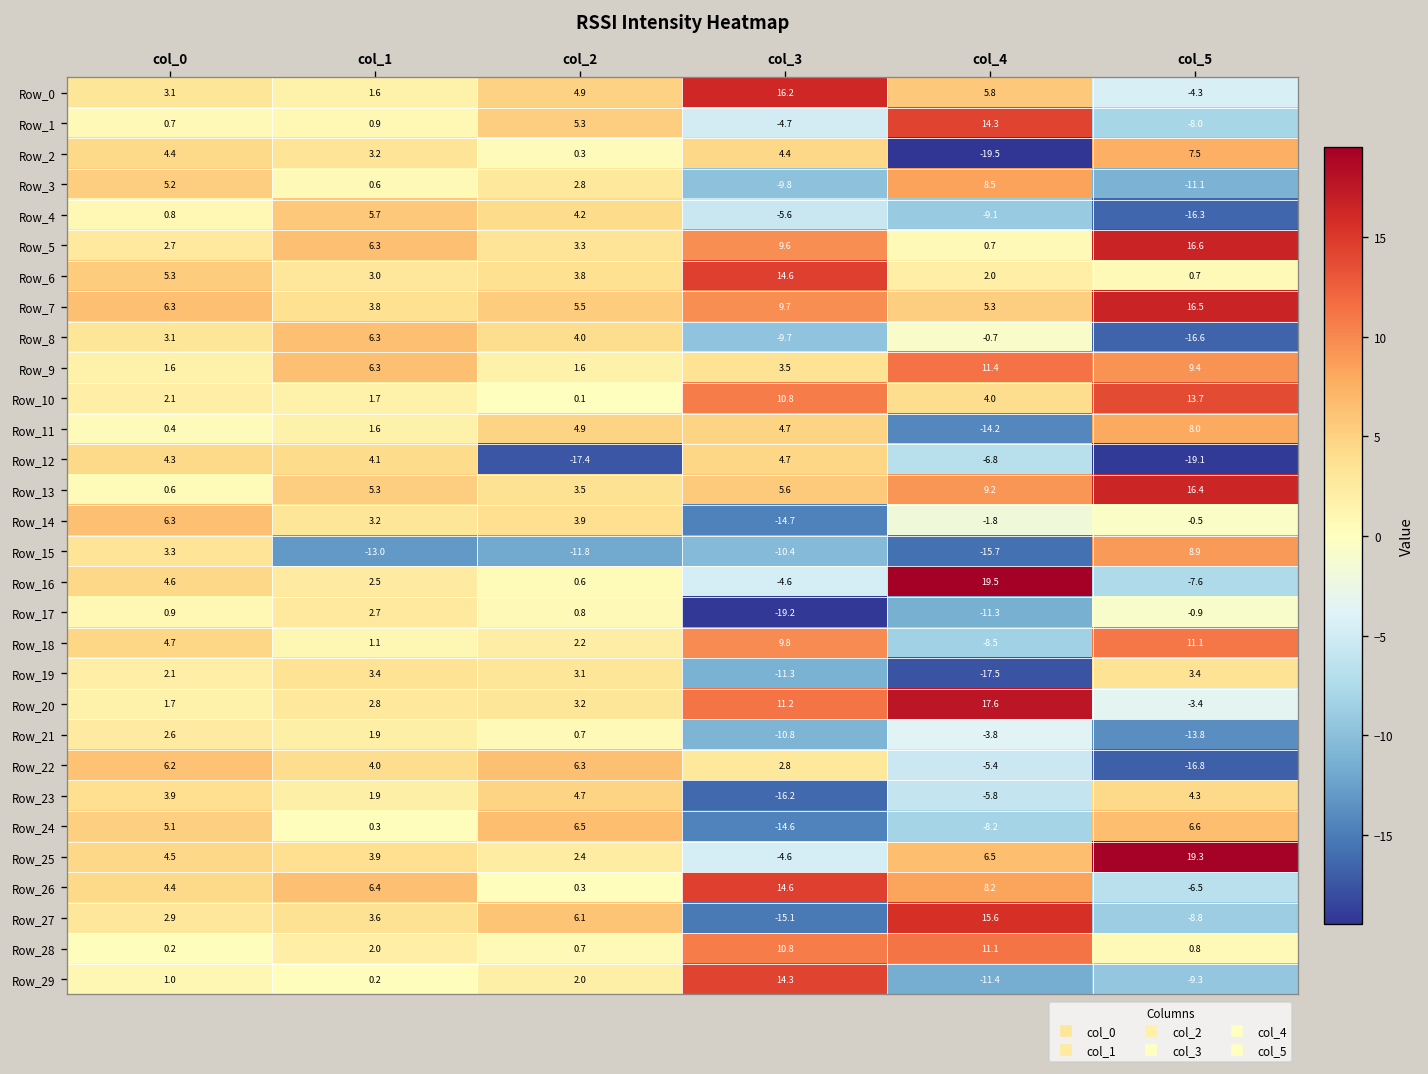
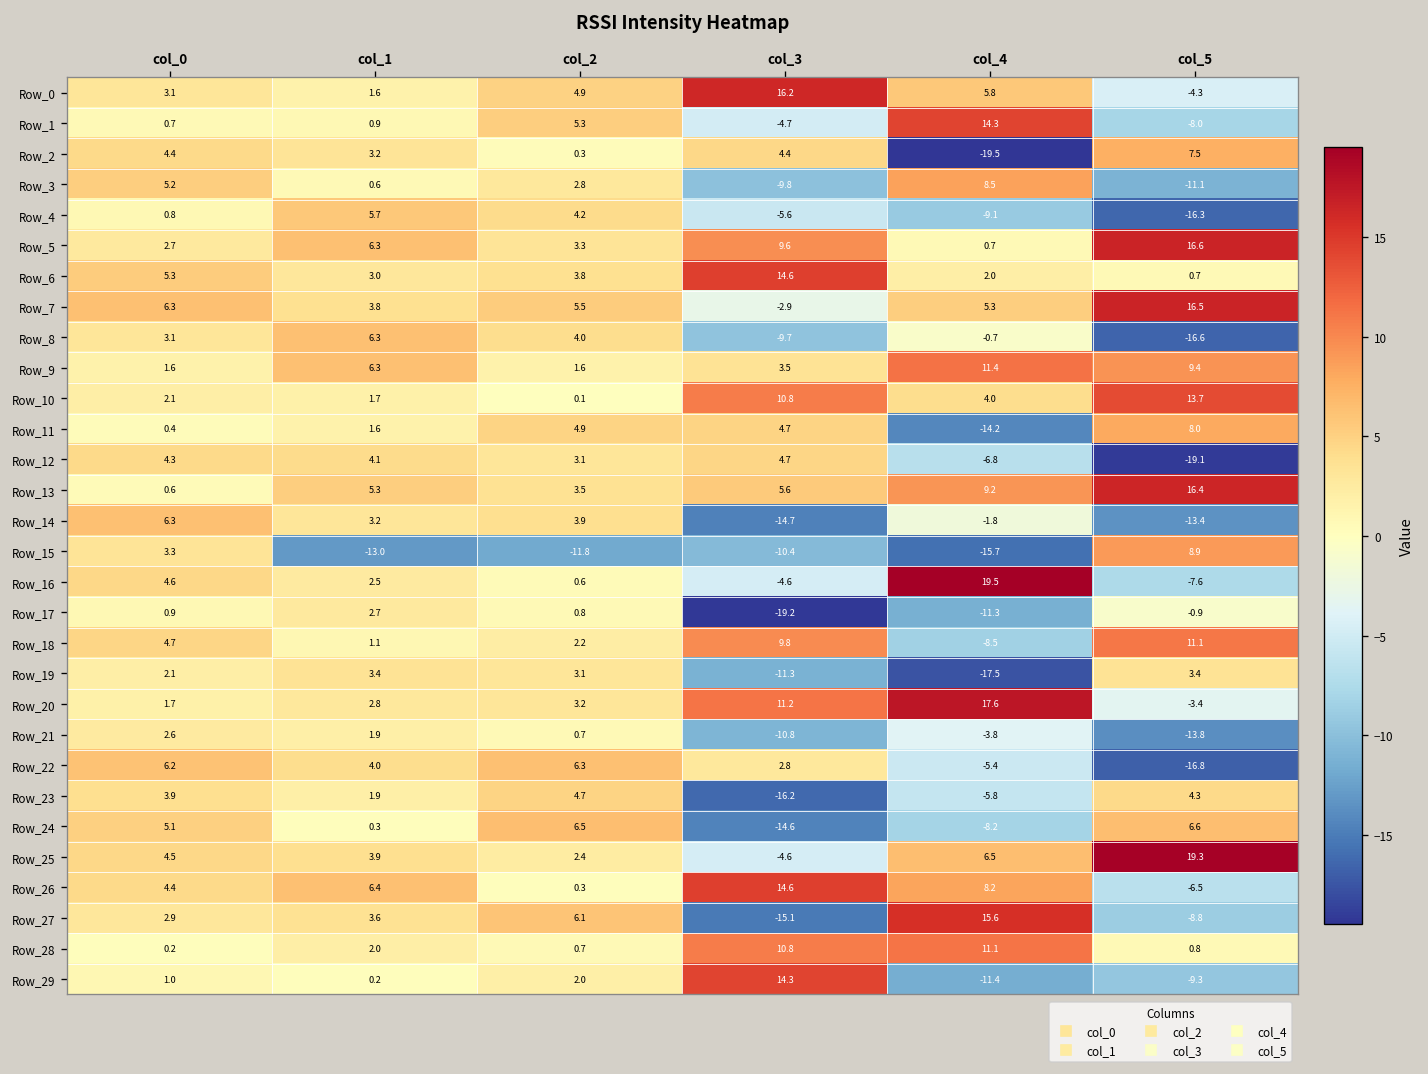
  {
    "Row_0": {
      "col_0": 3.1,
      "col_1": 1.6,
      "col_2": 4.9,
      "col_3": 16.2,
      "col_4": 5.8,
      "col_5": -4.3
    },
    "Row_1": {
      "col_0": 0.7,
      "col_1": 0.9,
      "col_2": 5.3,
      "col_3": -4.7,
      "col_4": 14.3,
      "col_5": -8.0
    },
    "Row_2": {
      "col_0": 4.4,
      "col_1": 3.2,
      "col_2": 0.3,
      "col_3": 4.4,
      "col_4": -19.5,
      "col_5": 7.5
    },
    "Row_3": {
      "col_0": 5.2,
      "col_1": 0.6,
      "col_2": 2.8,
      "col_3": -9.8,
      "col_4": 8.5,
      "col_5": -11.1
    },
    "Row_4": {
      "col_0": 0.8,
      "col_1": 5.7,
      "col_2": 4.2,
      "col_3": -5.6,
      "col_4": -9.1,
      "col_5": -16.3
    },
    "Row_5": {
      "col_0": 2.7,
      "col_1": 6.3,
      "col_2": 3.3,
      "col_3": 9.6,
      "col_4": 0.7,
      "col_5": 16.6
    },
    "Row_6": {
      "col_0": 5.3,
      "col_1": 3.0,
      "col_2": 3.8,
      "col_3": 14.6,
      "col_4": 2.0,
      "col_5": 0.7
    },
    "Row_7": {
      "col_0": 6.3,
      "col_1": 3.8,
      "col_2": 5.5,
-     "col_3": 9.7,
+     "col_3": -2.9,
      "col_4": 5.3,
      "col_5": 16.5
    },
    "Row_8": {
      "col_0": 3.1,
      "col_1": 6.3,
      "col_2": 4.0,
      "col_3": -9.7,
      "col_4": -0.7,
      "col_5": -16.6
    },
    "Row_9": {
      "col_0": 1.6,
      "col_1": 6.3,
      "col_2": 1.6,
      "col_3": 3.5,
      "col_4": 11.4,
      "col_5": 9.4
    },
    "Row_10": {
      "col_0": 2.1,
      "col_1": 1.7,
      "col_2": 0.1,
      "col_3": 10.8,
      "col_4": 4.0,
      "col_5": 13.7
    },
    "Row_11": {
      "col_0": 0.4,
      "col_1": 1.6,
      "col_2": 4.9,
      "col_3": 4.7,
      "col_4": -14.2,
      "col_5": 8.0
    },
    "Row_12": {
      "col_0": 4.3,
      "col_1": 4.1,
-     "col_2": -17.4,
+     "col_2": 3.1,
      "col_3": 4.7,
      "col_4": -6.8,
      "col_5": -19.1
    },
    "Row_13": {
      "col_0": 0.6,
      "col_1": 5.3,
      "col_2": 3.5,
      "col_3": 5.6,
      "col_4": 9.2,
      "col_5": 16.4
    },
    "Row_14": {
      "col_0": 6.3,
      "col_1": 3.2,
      "col_2": 3.9,
      "col_3": -14.7,
      "col_4": -1.8,
-     "col_5": -0.5
+     "col_5": -13.4
    },
    "Row_15": {
      "col_0": 3.3,
      "col_1": -13.0,
      "col_2": -11.8,
      "col_3": -10.4,
      "col_4": -15.7,
      "col_5": 8.9
    },
    "Row_16": {
      "col_0": 4.6,
      "col_1": 2.5,
      "col_2": 0.6,
      "col_3": -4.6,
      "col_4": 19.5,
      "col_5": -7.6
    },
    "Row_17": {
      "col_0": 0.9,
      "col_1": 2.7,
      "col_2": 0.8,
      "col_3": -19.2,
      "col_4": -11.3,
      "col_5": -0.9
    },
    "Row_18": {
      "col_0": 4.7,
      "col_1": 1.1,
      "col_2": 2.2,
      "col_3": 9.8,
      "col_4": -8.5,
      "col_5": 11.1
    },
    "Row_19": {
      "col_0": 2.1,
      "col_1": 3.4,
      "col_2": 3.1,
      "col_3": -11.3,
      "col_4": -17.5,
      "col_5": 3.4
    },
    "Row_20": {
      "col_0": 1.7,
      "col_1": 2.8,
      "col_2": 3.2,
      "col_3": 11.2,
      "col_4": 17.6,
      "col_5": -3.4
    },
    "Row_21": {
      "col_0": 2.6,
      "col_1": 1.9,
      "col_2": 0.7,
      "col_3": -10.8,
      "col_4": -3.8,
      "col_5": -13.8
    },
    "Row_22": {
      "col_0": 6.2,
      "col_1": 4.0,
      "col_2": 6.3,
      "col_3": 2.8,
      "col_4": -5.4,
      "col_5": -16.8
    },
    "Row_23": {
      "col_0": 3.9,
      "col_1": 1.9,
      "col_2": 4.7,
      "col_3": -16.2,
      "col_4": -5.8,
      "col_5": 4.3
    },
    "Row_24": {
      "col_0": 5.1,
      "col_1": 0.3,
      "col_2": 6.5,
      "col_3": -14.6,
      "col_4": -8.2,
      "col_5": 6.6
    },
    "Row_25": {
      "col_0": 4.5,
      "col_1": 3.9,
      "col_2": 2.4,
      "col_3": -4.6,
      "col_4": 6.5,
      "col_5": 19.3
    },
    "Row_26": {
      "col_0": 4.4,
      "col_1": 6.4,
      "col_2": 0.3,
      "col_3": 14.6,
      "col_4": 8.2,
      "col_5": -6.5
    },
    "Row_27": {
      "col_0": 2.9,
      "col_1": 3.6,
      "col_2": 6.1,
      "col_3": -15.1,
      "col_4": 15.6,
      "col_5": -8.8
    },
    "Row_28": {
      "col_0": 0.2,
      "col_1": 2.0,
      "col_2": 0.7,
      "col_3": 10.8,
      "col_4": 11.1,
      "col_5": 0.8
    },
    "Row_29": {
      "col_0": 1.0,
      "col_1": 0.2,
      "col_2": 2.0,
      "col_3": 14.3,
      "col_4": -11.4,
      "col_5": -9.3
    }
  }
